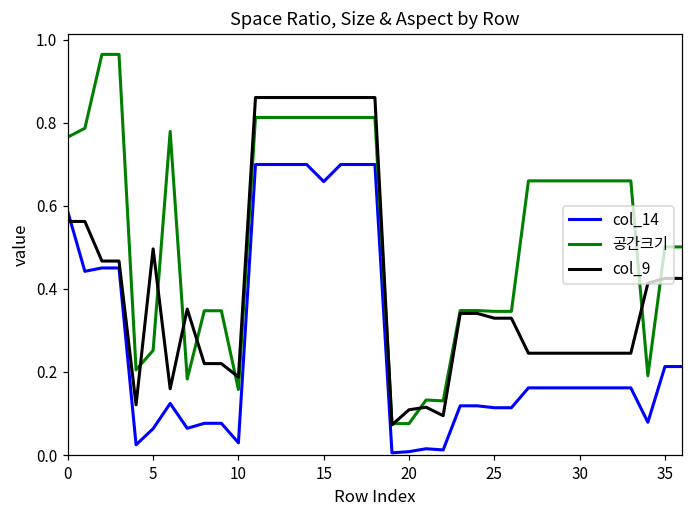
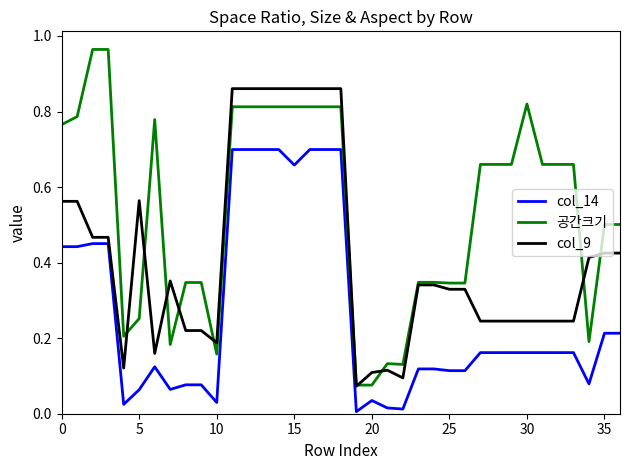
  {
    "col_14": {
-     "0": 0.59,
+     "0": 0.44,
      "5": 0.06,
      "10": 0.03,
      "15": 0.66,
-     "20": 0.01,
+     "20": 0.04,
      "25": 0.11,
      "30": 0.16,
      "35": 0.21
    },
    "공간크기": {
      "0": 0.77,
      "5": 0.25,
      "10": 0.16,
      "15": 0.81,
      "20": 0.08,
      "25": 0.35,
-     "30": 0.66
+     "30": 0.82
    },
    "col_9": {
      "0": 0.56,
-     "5": 0.50,
+     "5": 0.56,
      "10": 0.19,
      "15": 0.86,
      "20": 0.11,
      "25": 0.33,
      "30": 0.25
    }
  }
